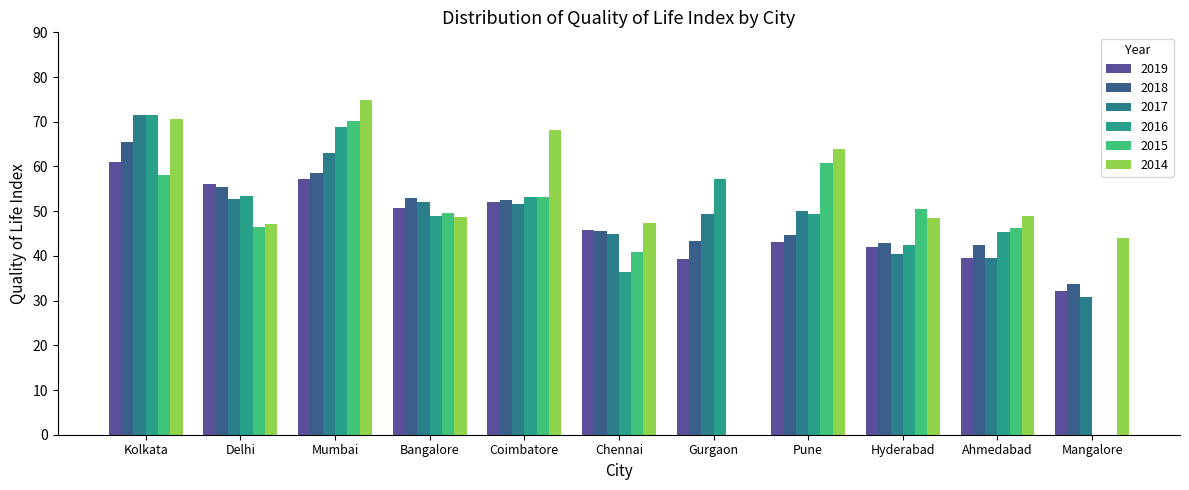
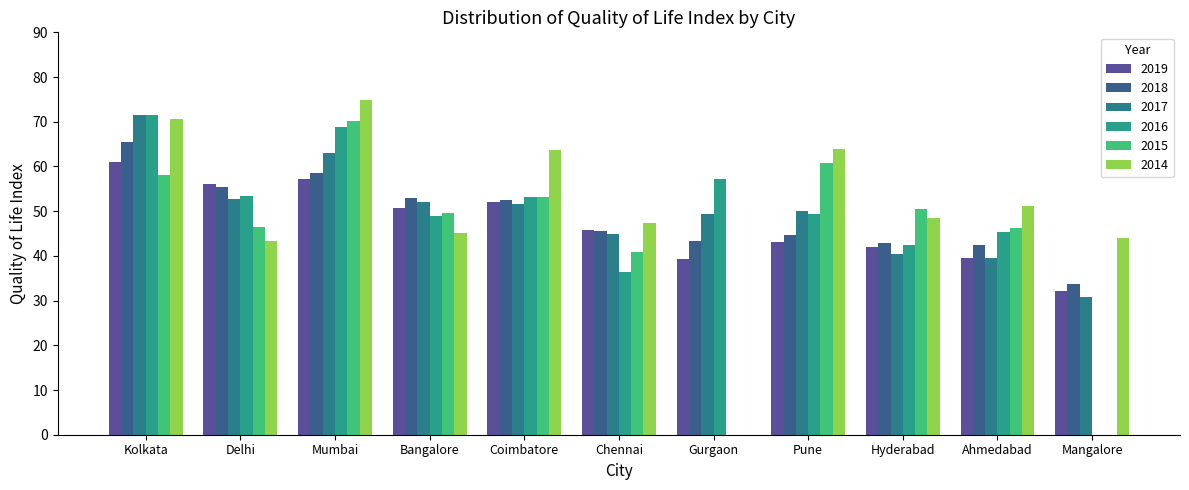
  {
    "2014": {
      "Kolkata": 71,
-     "Delhi": 47,
+     "Delhi": 43,
      "Mumbai": 75,
-     "Bangalore": 49,
-     "Coimbatore": 68,
+     "Bangalore": 45,
+     "Coimbatore": 64,
      "Chennai": 47,
      "Gurgaon": 0,
      "Pune": 64,
      "Hyderabad": 48,
-     "Ahmedabad": 49,
+     "Ahmedabad": 51,
      "Mangalore": 44
    }
  }
